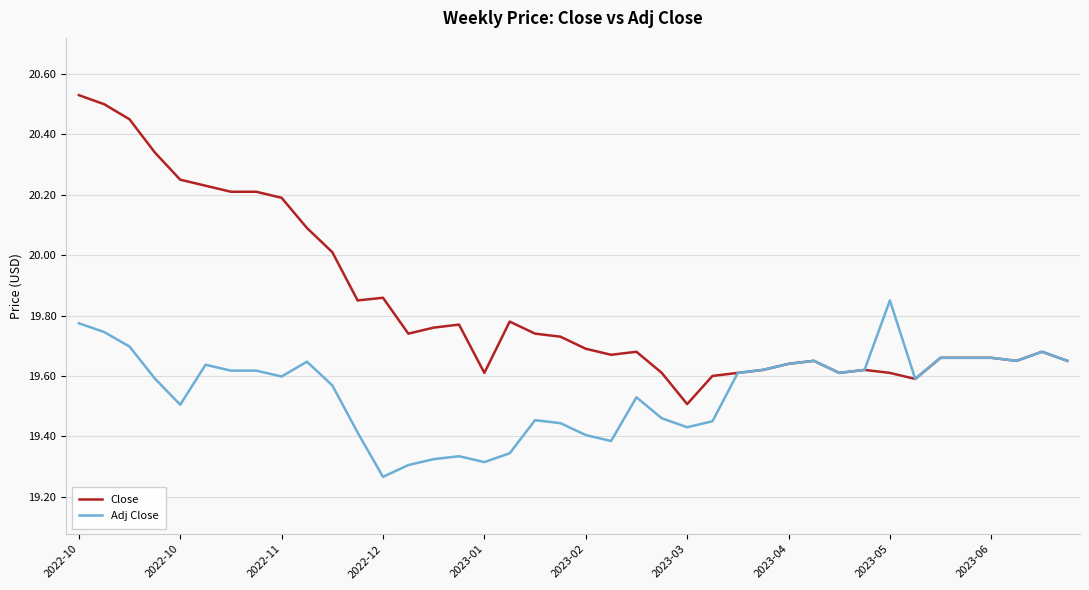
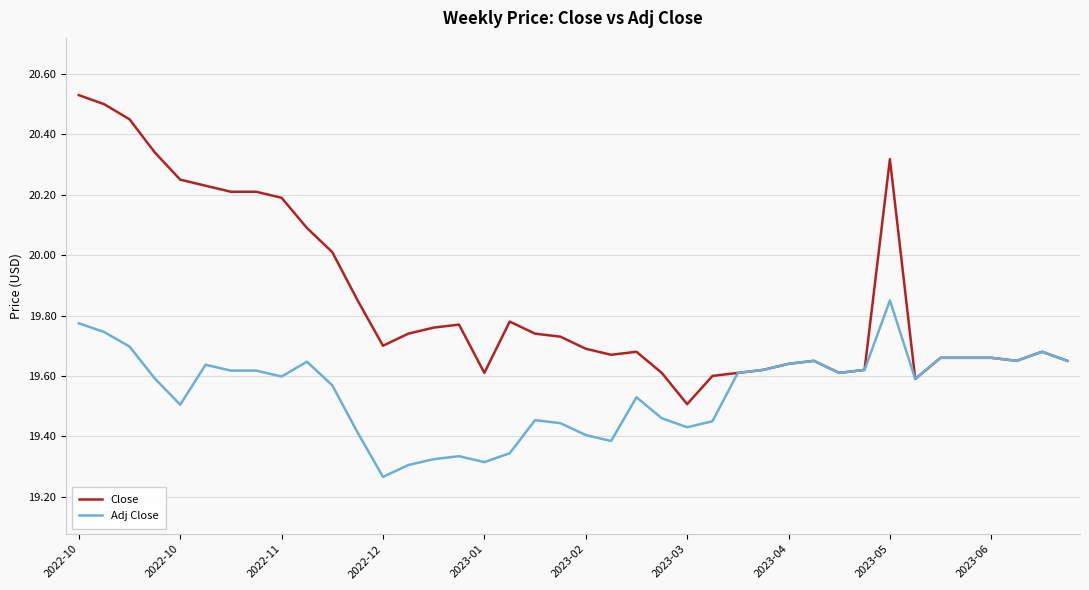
  {
    "Close": {
      "2022-11": 20.19,
-     "2022-12": 19.86,
+     "2022-12": 19.70,
      "2023-01": 19.61,
      "2023-02": 19.69,
      "2023-03": 19.51,
-     "2023-05": 19.61
+     "2023-05": 20.32
    },
    "Adj Close": {
      "2022-11": 19.60,
      "2022-12": 19.27,
      "2023-01": 19.31,
      "2023-02": 19.40,
      "2023-03": 19.43,
      "2023-05": 19.85
    }
  }
